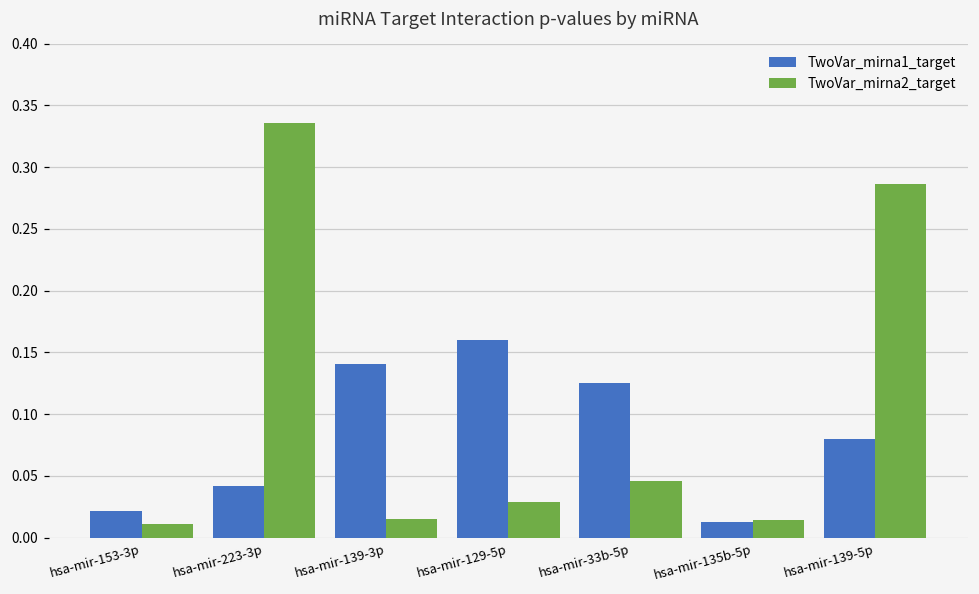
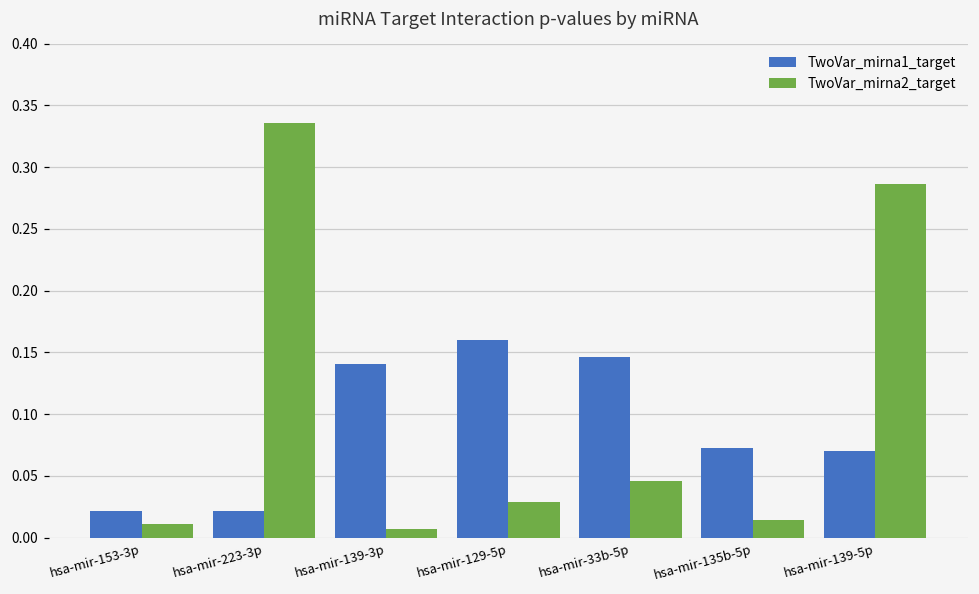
  {
    "TwoVar_mirna1_target": {
      "hsa-mir-153-3p": 0.022,
-     "hsa-mir-223-3p": 0.042,
+     "hsa-mir-223-3p": 0.022,
      "hsa-mir-139-3p": 0.141,
      "hsa-mir-129-5p": 0.160,
-     "hsa-mir-33b-5p": 0.125,
-     "hsa-mir-135b-5p": 0.013,
-     "hsa-mir-139-5p": 0.080
+     "hsa-mir-33b-5p": 0.146,
+     "hsa-mir-135b-5p": 0.073,
+     "hsa-mir-139-5p": 0.071
    },
    "TwoVar_mirna2_target": {
      "hsa-mir-153-3p": 0.011,
      "hsa-mir-223-3p": 0.336,
-     "hsa-mir-139-3p": 0.016,
+     "hsa-mir-139-3p": 0.007,
      "hsa-mir-129-5p": 0.029,
      "hsa-mir-33b-5p": 0.046,
      "hsa-mir-135b-5p": 0.015,
      "hsa-mir-139-5p": 0.286
    }
  }
